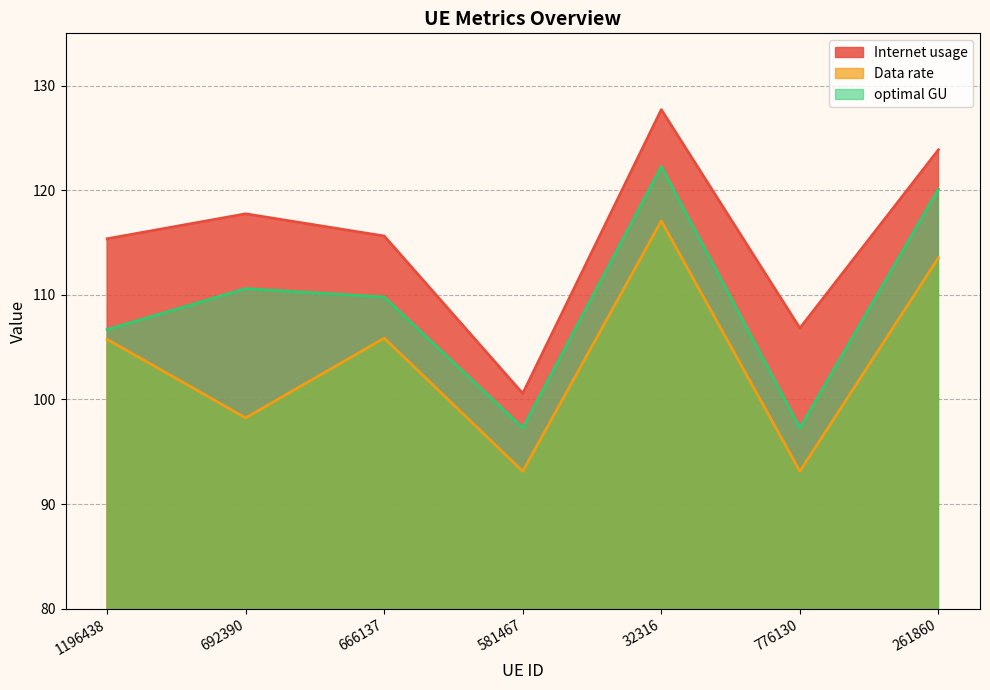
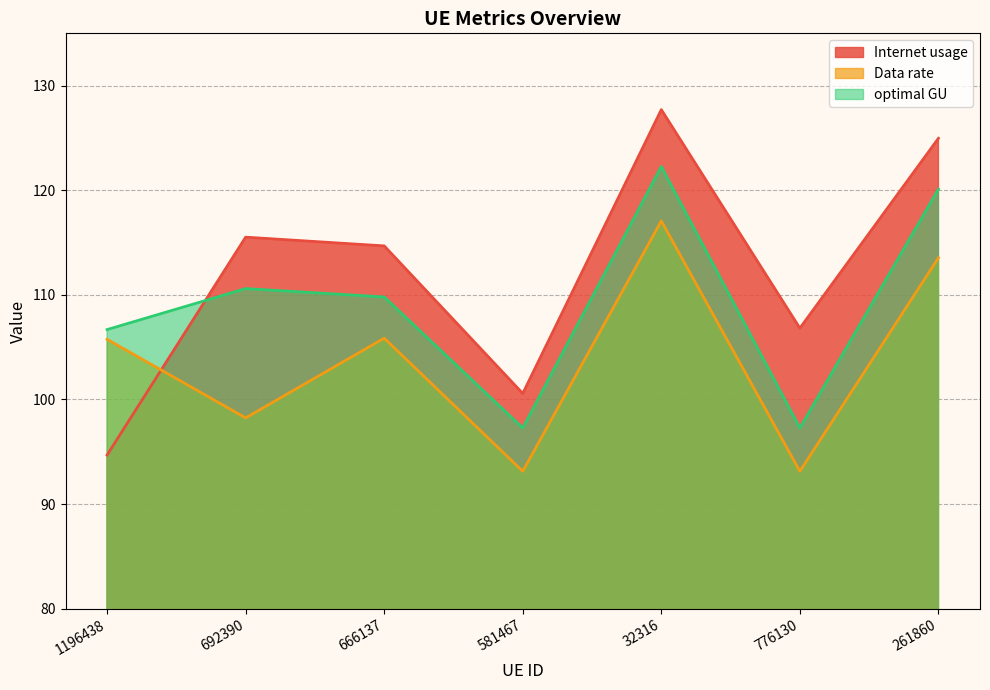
  {
    "Internet usage": {
-     "1196438": 115.4,
-     "692390": 117.7,
-     "666137": 115.6,
+     "1196438": 94.7,
+     "692390": 115.5,
+     "666137": 114.7,
      "581467": 100.6,
      "32316": 127.7,
      "776130": 106.8,
-     "261860": 123.9
+     "261860": 125.0
    },
    "Data rate": {
      "1196438": 105.7,
      "692390": 98.2,
      "666137": 105.9,
      "581467": 93.1,
      "32316": 117.1,
      "776130": 93.1,
      "261860": 113.5
    },
    "optimal GU": {
      "1196438": 106.7,
      "692390": 110.6,
      "666137": 109.8,
      "581467": 97.3,
      "32316": 122.3,
      "776130": 97.3,
      "261860": 120.1
    }
  }
